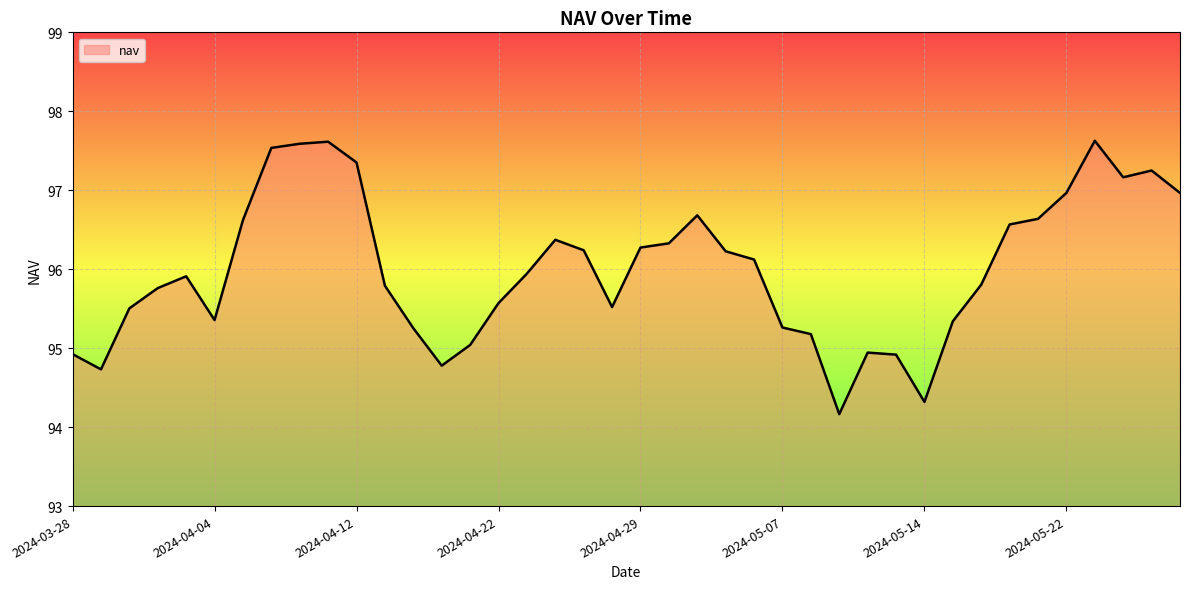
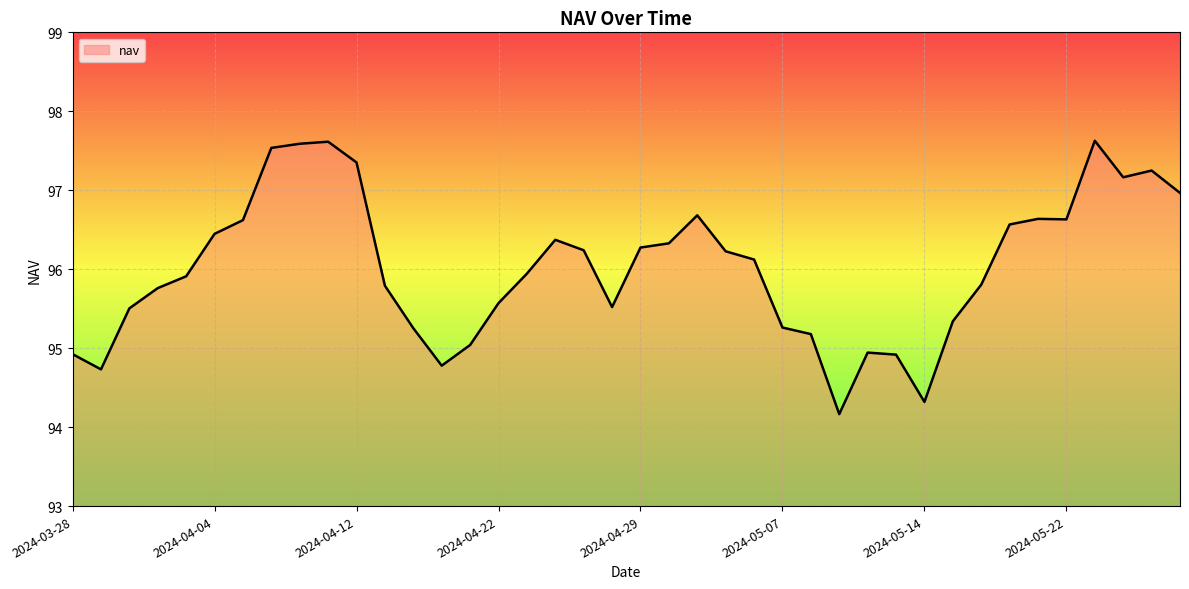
  {
    "2024-03-28": 94.9,
-   "2024-04-04": 95.4,
+   "2024-04-04": 96.4,
    "2024-04-12": 97.4,
    "2024-04-22": 95.6,
    "2024-04-29": 96.3,
    "2024-05-07": 95.3,
    "2024-05-14": 94.3,
-   "2024-05-22": 97.0
+   "2024-05-22": 96.6
  }
